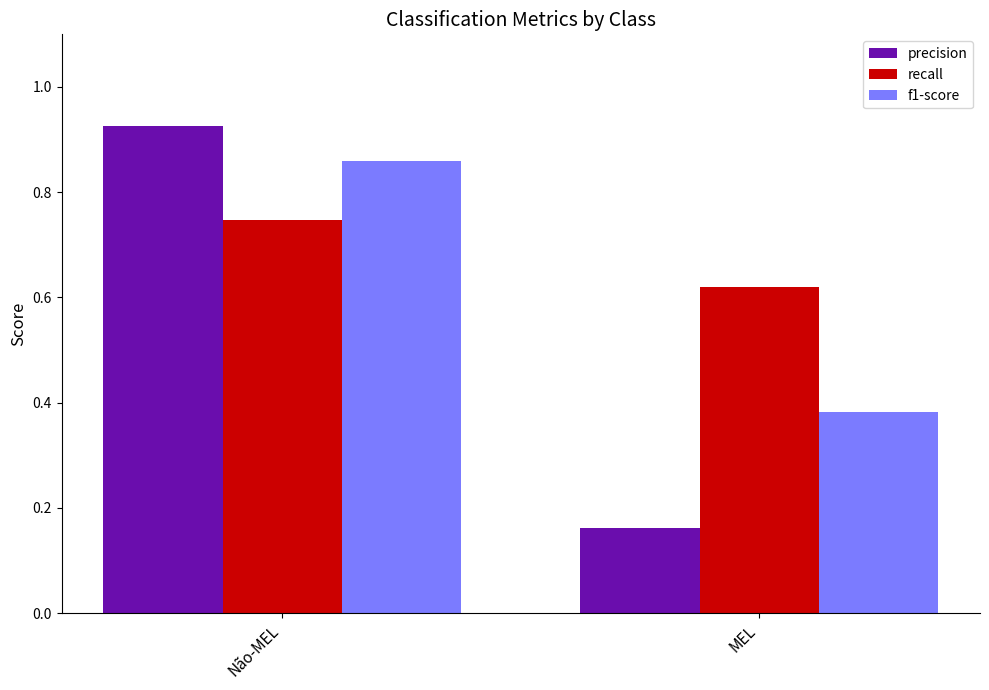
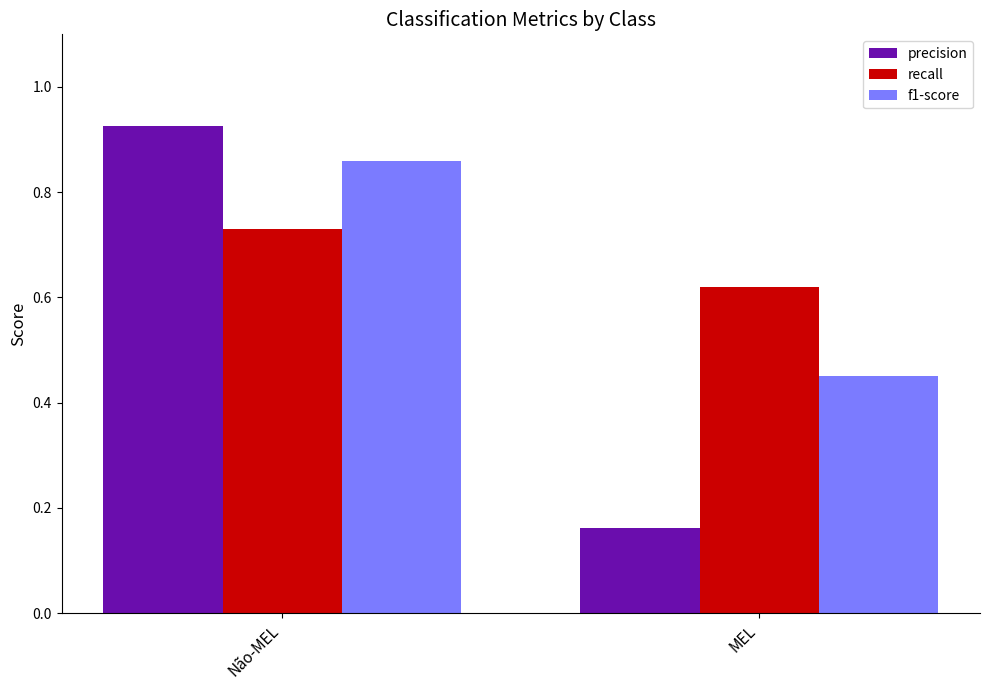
  {
    "precision": {
      "Não-MEL": 0.93,
      "MEL": 0.16
    },
    "recall": {
-     "Não-MEL": 0.75,
+     "Não-MEL": 0.73,
      "MEL": 0.62
    },
    "f1-score": {
      "Não-MEL": 0.86,
-     "MEL": 0.38
+     "MEL": 0.45
    }
  }
